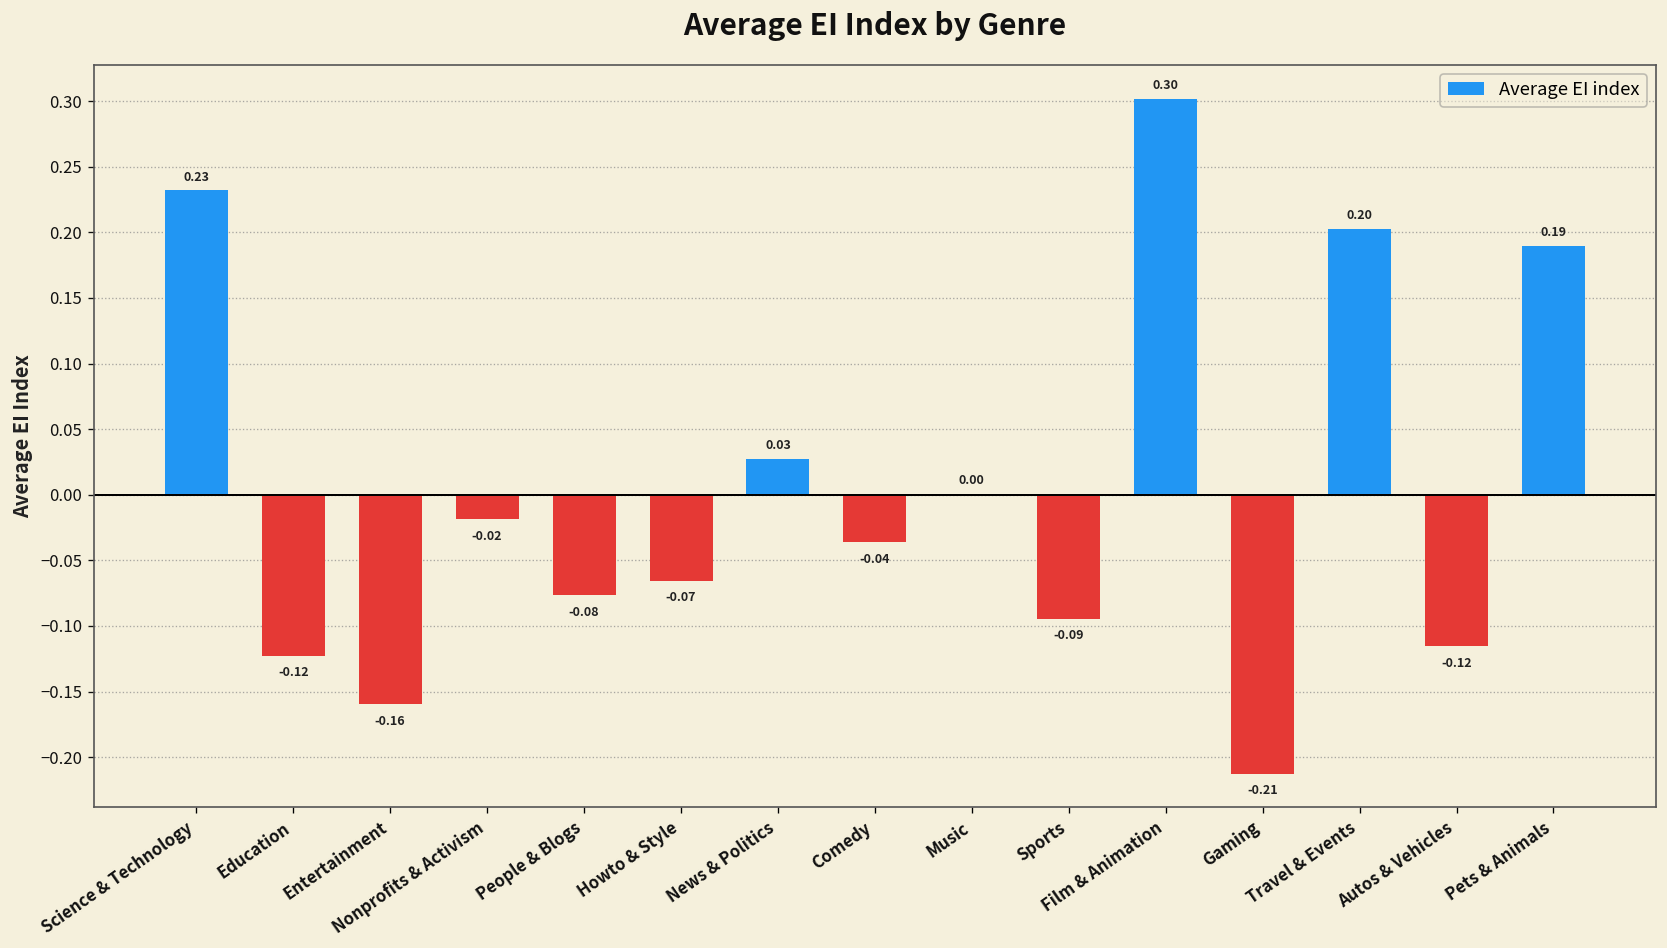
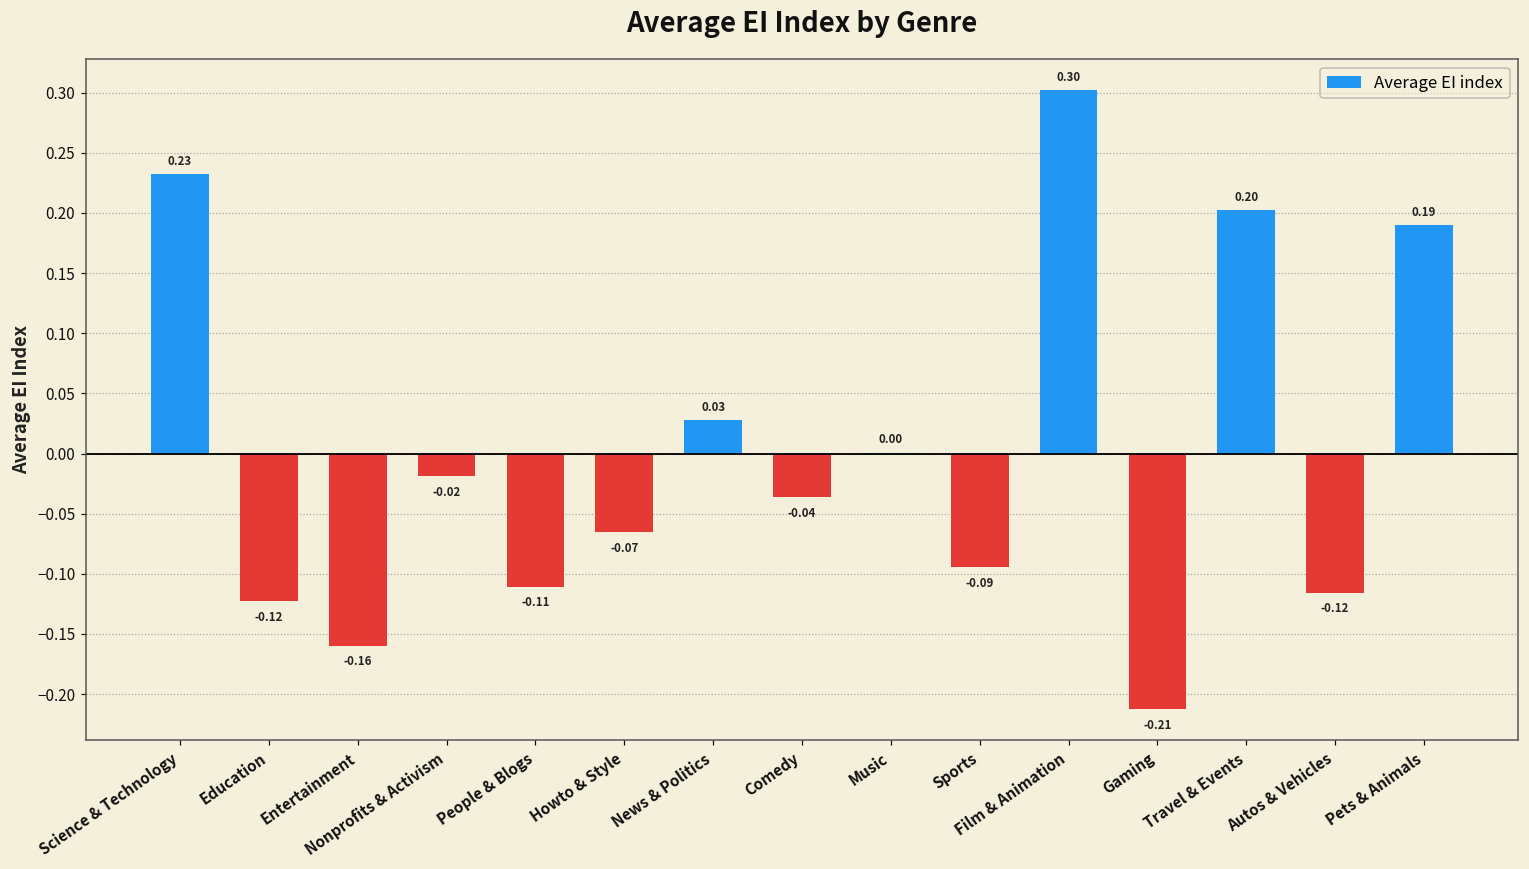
  {
    "Science & Technology": 0.23,
    "Education": -0.12,
    "Entertainment": -0.16,
    "Nonprofits & Activism": -0.02,
-   "People & Blogs": -0.08,
+   "People & Blogs": -0.11,
    "Howto & Style": -0.07,
    "News & Politics": 0.03,
    "Comedy": -0.04,
    "Music": 0.00,
    "Sports": -0.09,
    "Film & Animation": 0.30,
    "Gaming": -0.21,
    "Travel & Events": 0.20,
    "Autos & Vehicles": -0.12,
    "Pets & Animals": 0.19
  }
